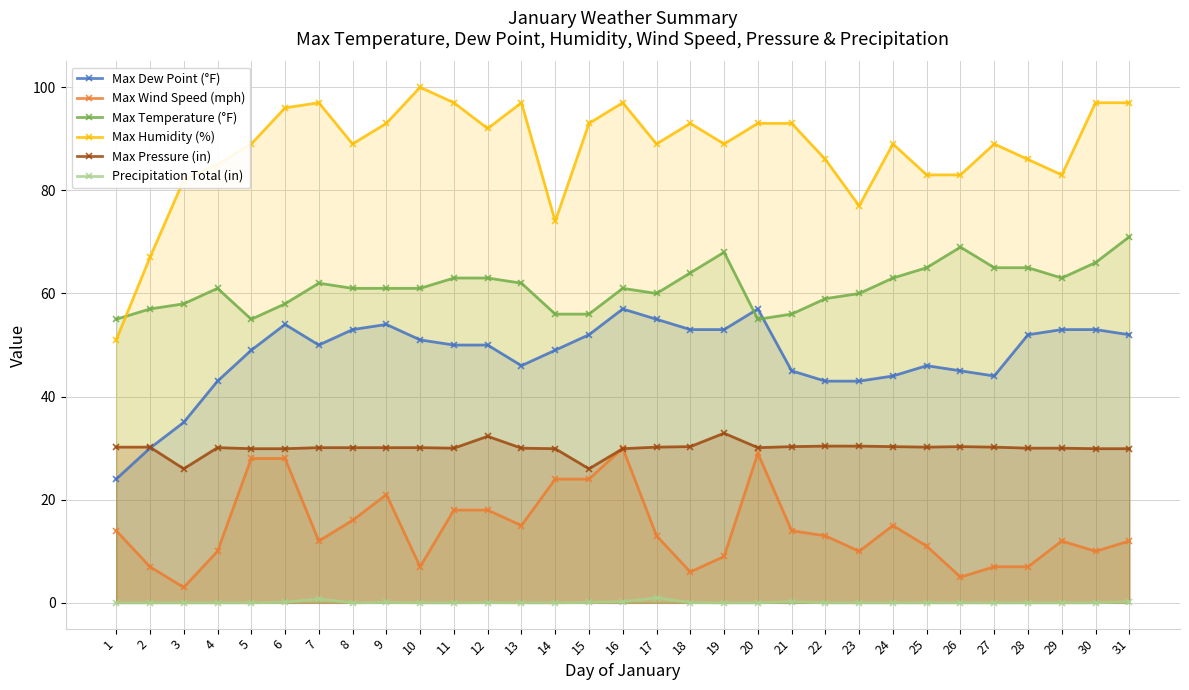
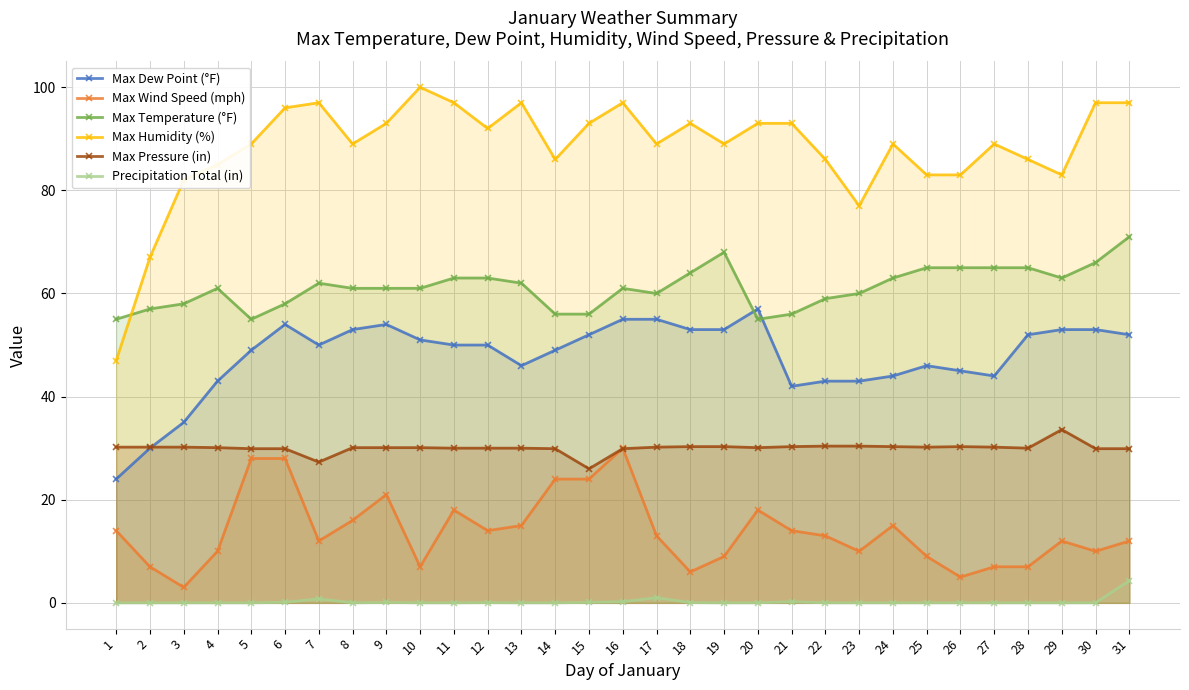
  {
    "Max Dew Point (°F)": {
      "1": 24,
      "3": 35,
      "4": 43,
      "5": 49,
      "6": 54,
      "7": 50,
      "8": 53,
      "9": 54,
      "10": 51,
      "11": 50,
      "12": 50,
      "13": 46,
      "14": 49,
      "15": 52,
-     "16": 57,
+     "16": 55,
      "17": 55,
      "18": 53,
      "19": 53,
      "20": 57,
-     "21": 45,
+     "21": 42,
      "22": 43,
      "23": 43,
      "24": 44,
      "25": 46,
      "26": 45,
      "27": 44,
      "28": 52,
      "29": 53,
      "30": 53,
      "31": 52
    },
    "Max Wind Speed (mph)": {
      "1": 14,
      "2": 7,
      "3": 3,
      "4": 10,
      "5": 28,
      "6": 28,
      "7": 12,
      "8": 16,
      "9": 21,
      "10": 7,
      "11": 18,
-     "12": 18,
+     "12": 14,
      "13": 15,
      "14": 24,
      "15": 24,
      "17": 13,
      "18": 6,
      "19": 9,
-     "20": 29,
+     "20": 18,
      "21": 14,
      "22": 13,
      "23": 10,
      "24": 15,
-     "25": 11,
+     "25": 9,
      "26": 5,
      "27": 7,
      "28": 7,
      "29": 12,
      "30": 10,
      "31": 12
    },
    "Max Temperature (°F)": {
      "1": 55,
      "2": 57,
      "3": 58,
      "4": 61,
      "5": 55,
      "6": 58,
      "7": 62,
      "8": 61,
      "9": 61,
      "10": 61,
      "11": 63,
      "12": 63,
      "13": 62,
      "14": 56,
      "15": 56,
      "16": 61,
      "17": 60,
      "18": 64,
      "19": 68,
      "20": 55,
      "21": 56,
      "22": 59,
      "23": 60,
      "24": 63,
      "25": 65,
-     "26": 69,
+     "26": 65,
      "27": 65,
      "28": 65,
      "29": 63,
      "30": 66,
      "31": 71
    },
    "Max Humidity (%)": {
-     "1": 51,
+     "1": 47,
      "2": 67,
      "5": 89,
      "6": 96,
      "7": 97,
      "8": 89,
      "9": 93,
      "10": 100,
      "11": 97,
      "12": 92,
      "13": 97,
-     "14": 74,
+     "14": 86,
      "15": 93,
      "16": 97,
      "17": 89,
      "18": 93,
      "19": 89,
      "20": 93,
      "21": 93,
      "22": 86,
      "23": 77,
      "24": 89,
      "25": 83,
      "26": 83,
      "27": 89,
      "28": 86,
      "29": 83,
      "30": 97,
      "31": 97
    },
    "Max Pressure (in)": {
      "1": 30,
-     "3": 26,
+     "3": 30,
      "4": 30,
      "5": 30,
      "6": 30,
-     "7": 30,
+     "7": 27,
      "8": 30,
      "9": 30,
      "10": 30,
      "11": 30,
-     "12": 32,
+     "12": 30,
      "13": 30,
      "14": 30,
      "15": 26,
      "17": 30,
      "18": 30,
-     "19": 33,
+     "19": 30,
      "20": 30,
      "21": 30,
      "22": 30,
      "23": 30,
      "24": 30,
      "25": 30,
      "26": 30,
      "27": 30,
      "28": 30,
-     "29": 30,
+     "29": 34,
      "30": 30,
      "31": 30
    },
    "Precipitation Total (in)": {
      "1": 0,
      "2": 0,
      "3": 0,
      "4": 0,
      "5": 0,
      "6": 0,
      "7": 1,
      "8": 0,
      "9": 0,
      "10": 0,
      "11": 0,
      "12": 0,
      "13": 0,
      "14": 0,
      "15": 0,
      "16": 0,
      "17": 1,
      "18": 0,
      "19": 0,
      "20": 0,
      "21": 0,
      "22": 0,
      "23": 0,
      "24": 0,
      "25": 0,
      "26": 0,
      "27": 0,
      "28": 0,
      "29": 0,
      "30": 0,
-     "31": 0
+     "31": 4
    }
  }
